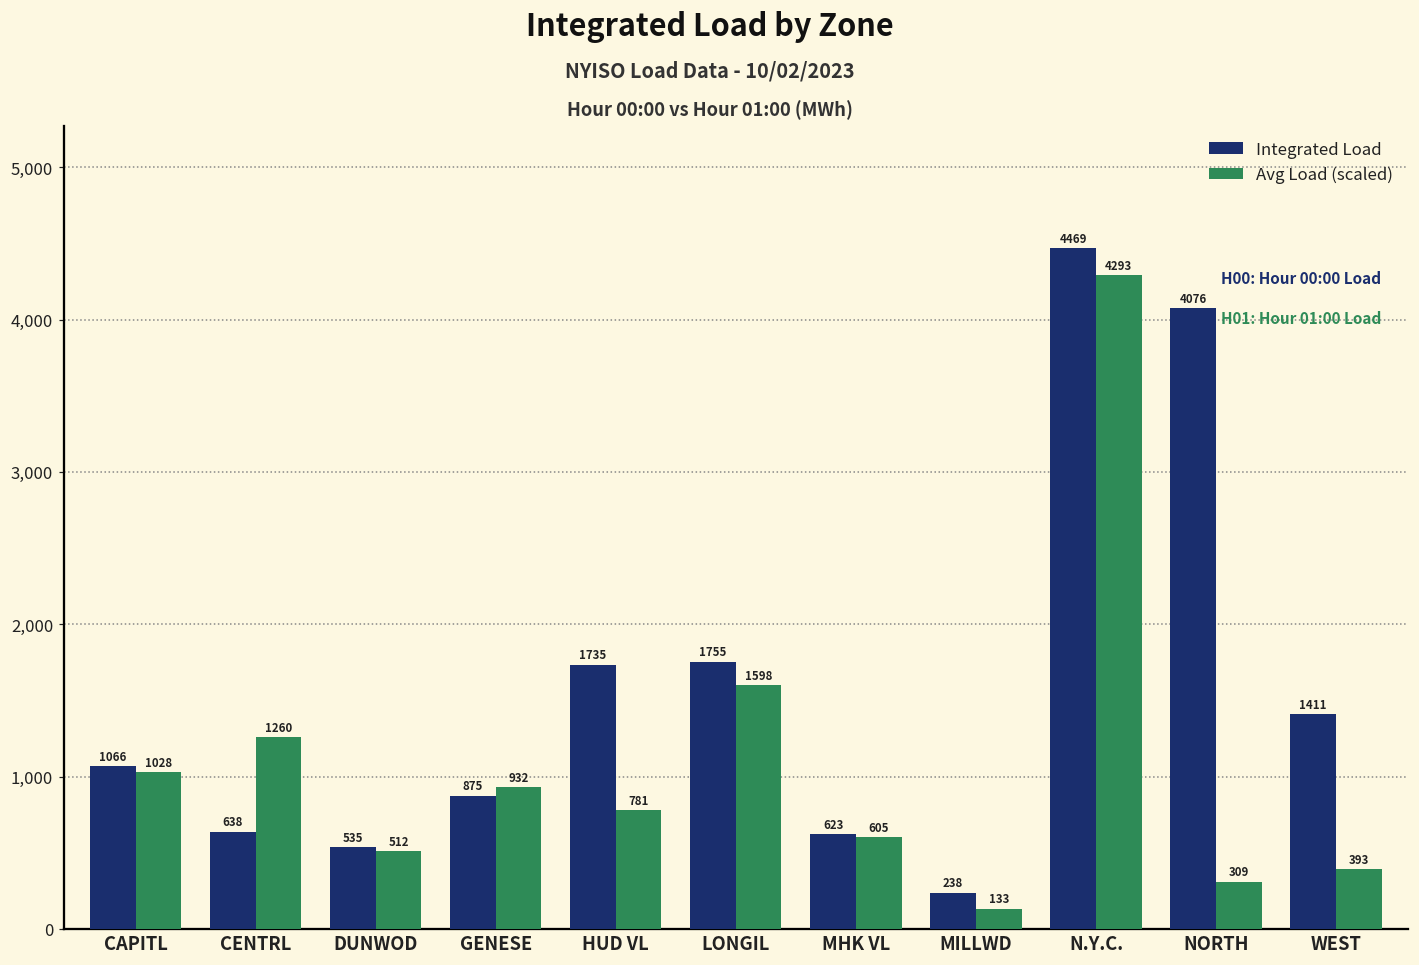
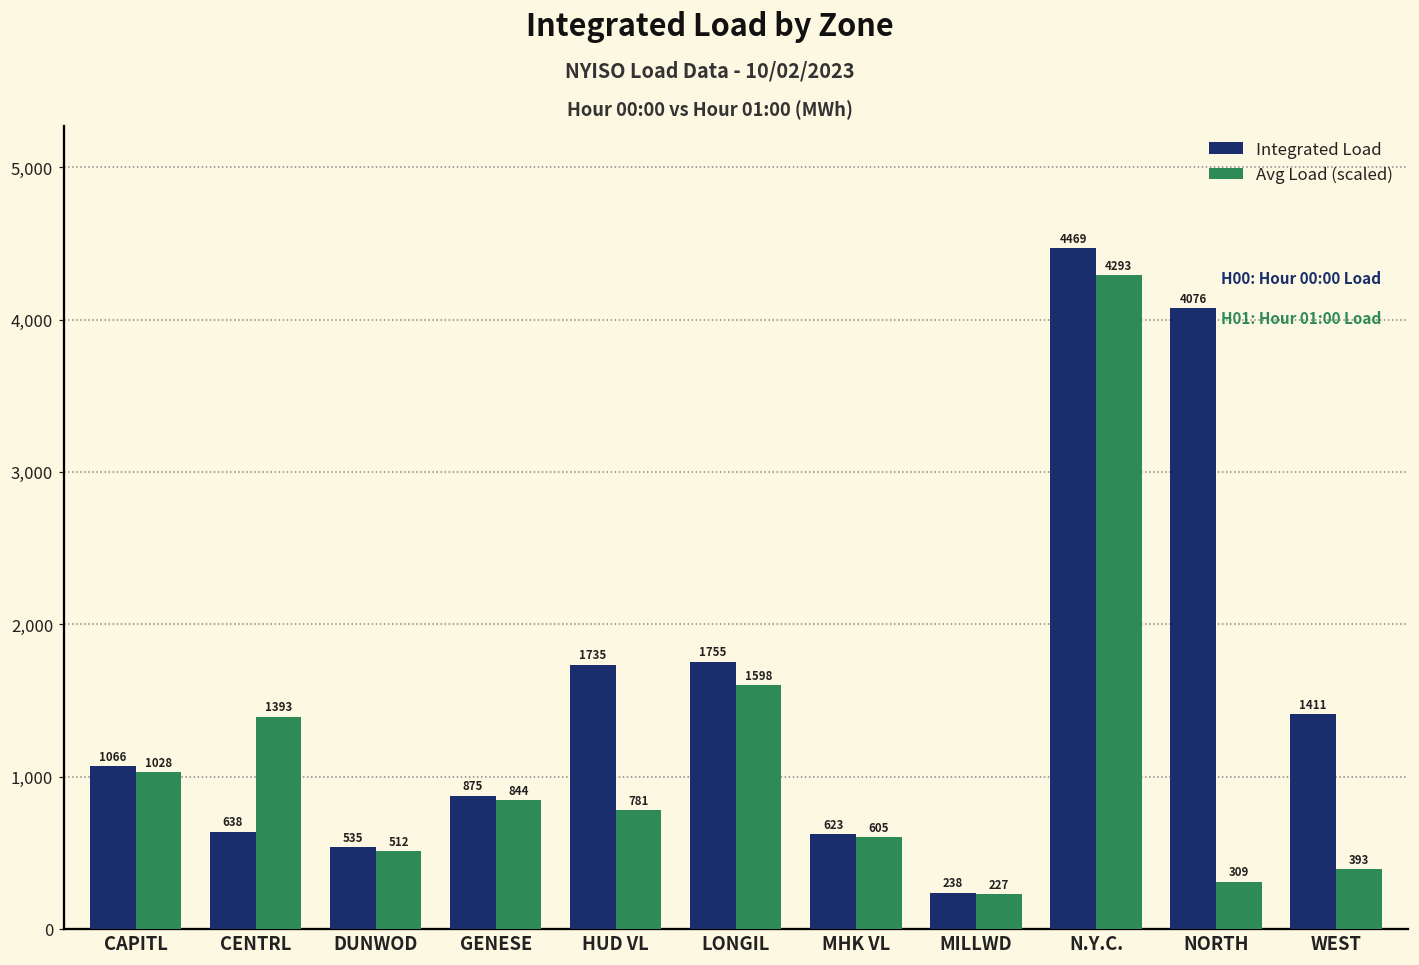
  {
    "Integrated Load": {
      "CAPITL": 1066,
      "CENTRL": 638,
      "DUNWOD": 535,
      "GENESE": 875,
      "HUD VL": 1735,
      "LONGIL": 1755,
      "MHK VL": 623,
      "MILLWD": 238,
      "N.Y.C.": 4469,
      "NORTH": 4076,
      "WEST": 1411
    },
    "Avg Load (scaled)": {
      "CAPITL": 1028,
-     "CENTRL": 1260,
+     "CENTRL": 1393,
      "DUNWOD": 512,
-     "GENESE": 932,
+     "GENESE": 844,
      "HUD VL": 781,
      "LONGIL": 1598,
      "MHK VL": 605,
-     "MILLWD": 133,
+     "MILLWD": 227,
      "N.Y.C.": 4293,
      "NORTH": 309,
      "WEST": 393
    }
  }
